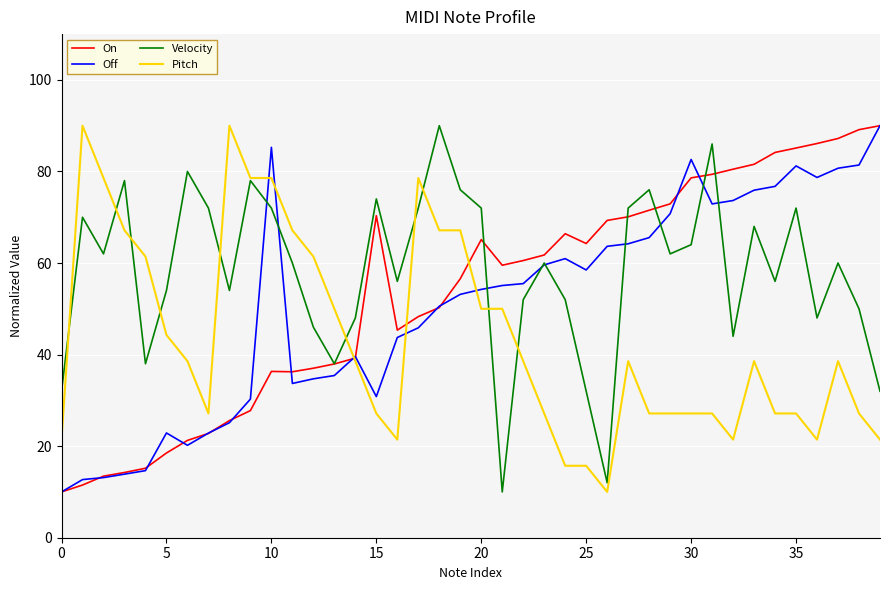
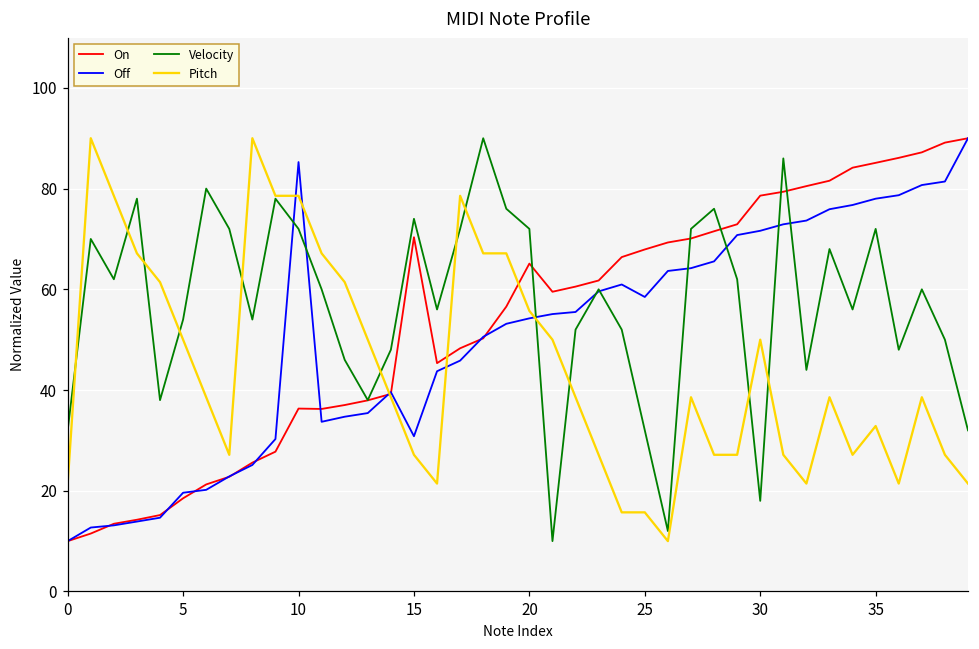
  {
    "On": {
      "5": 19,
      "10": 36,
      "15": 70,
      "20": 65,
-     "25": 64,
+     "25": 68,
      "30": 79,
      "35": 85
    },
    "Off": {
-     "5": 23,
+     "5": 20,
      "10": 85,
      "15": 31,
      "20": 54,
      "25": 58,
-     "30": 83,
-     "35": 81
+     "30": 72,
+     "35": 78
    },
    "Velocity": {
      "0": 32,
      "5": 54,
      "10": 72,
      "15": 74,
      "20": 72,
      "25": 32,
-     "30": 64,
+     "30": 18,
      "35": 72
    },
    "Pitch": {
      "0": 21,
-     "5": 44,
+     "5": 50,
      "10": 79,
      "15": 27,
-     "20": 50,
+     "20": 56,
      "25": 16,
-     "30": 27,
-     "35": 27
+     "30": 50,
+     "35": 33
    }
  }
